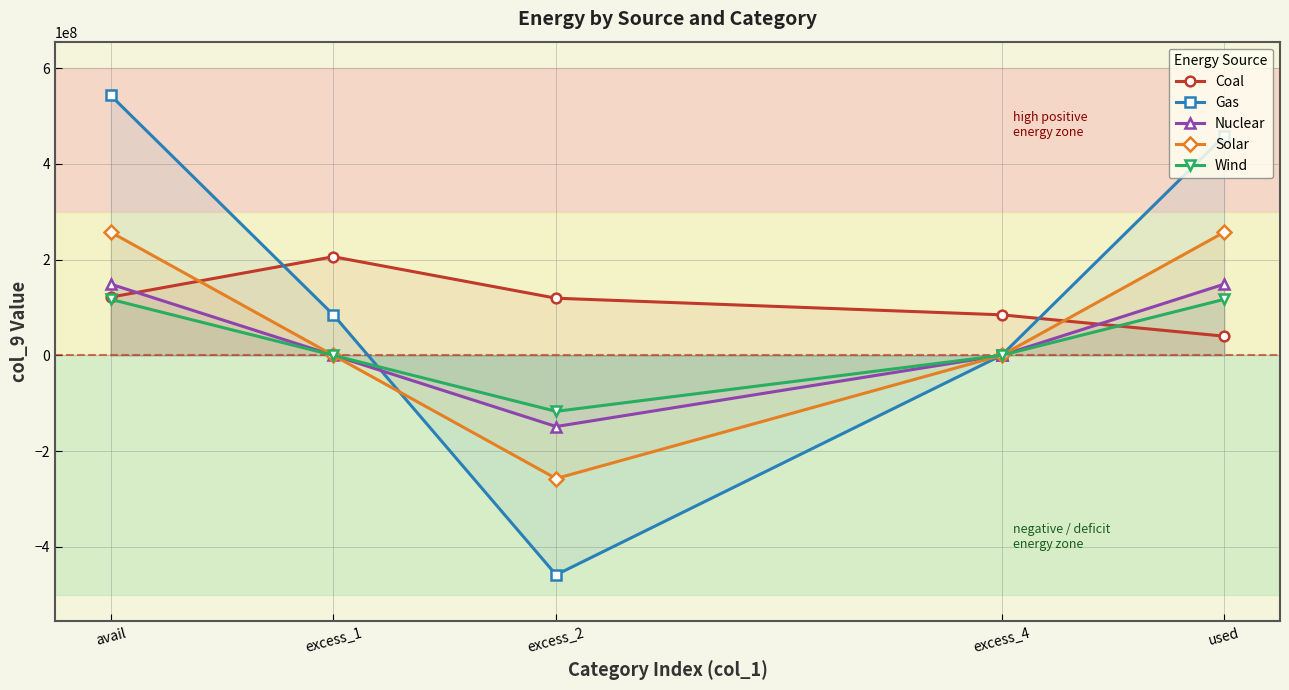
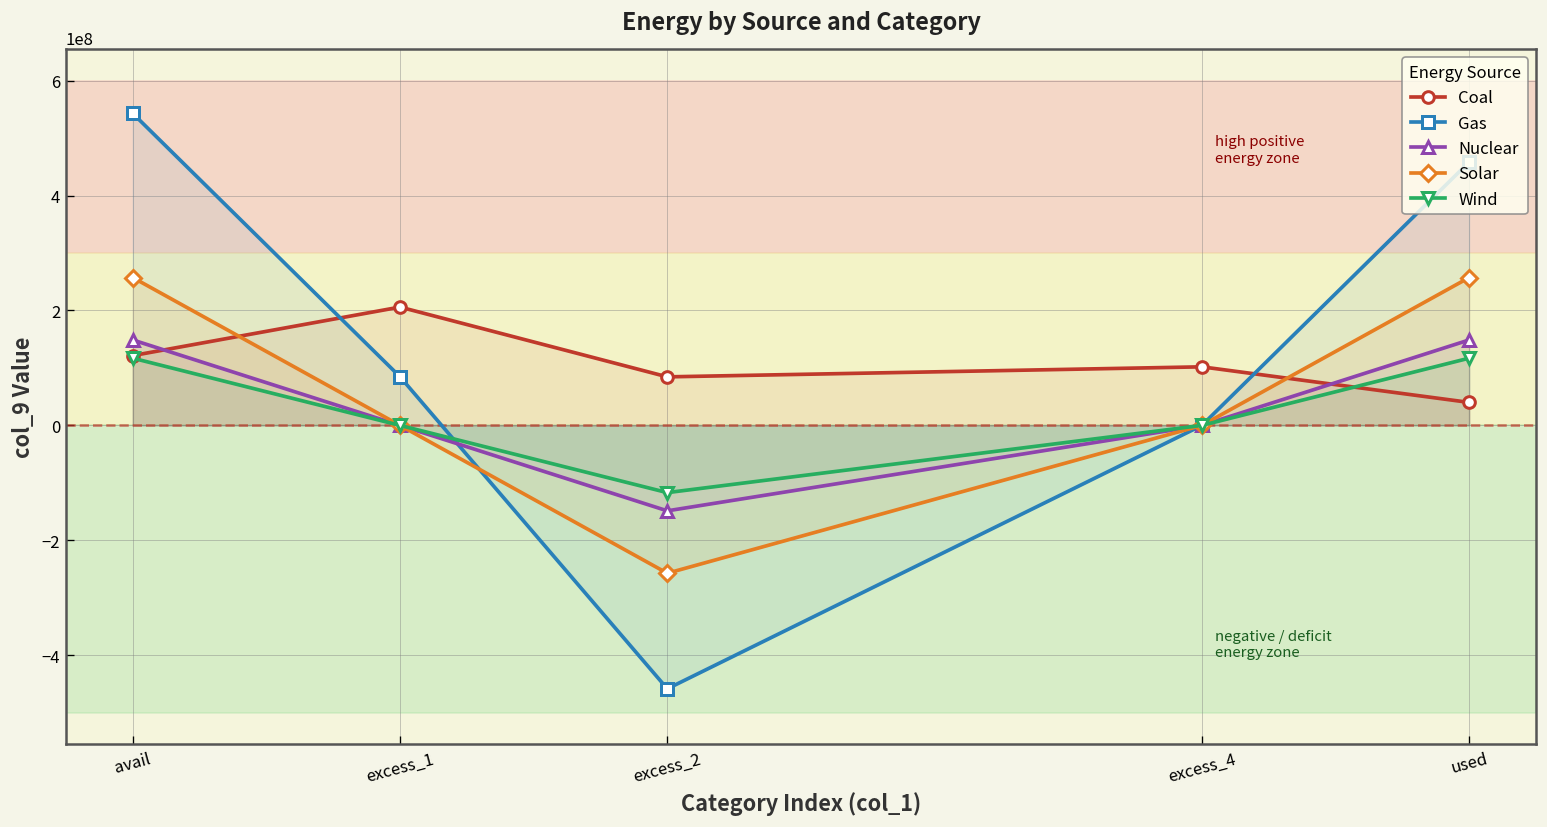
  {
    "Coal": {
      "excess_1": 210000000,
-     "excess_2": 120000000,
-     "excess_4": 80000000,
+     "excess_2": 80000000,
+     "excess_4": 100000000,
      "used": 40000000
    }
  }
